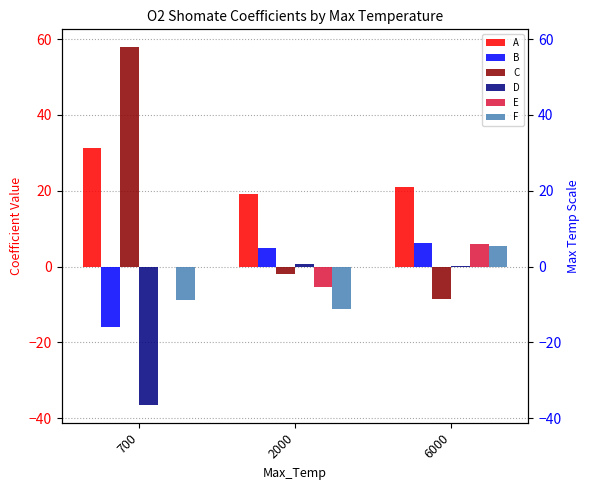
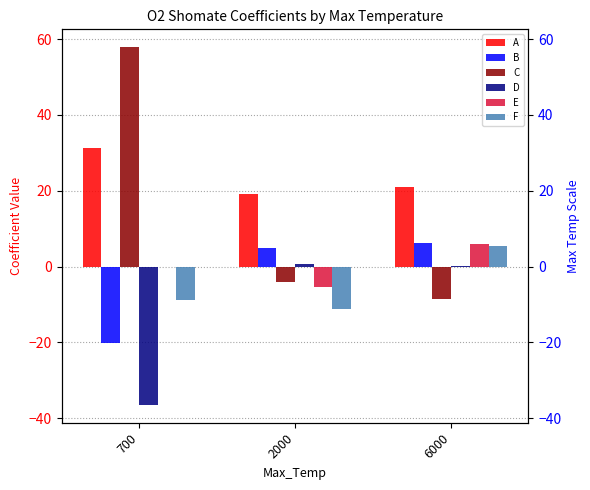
  {
    "A": {
      "700": 31,
      "2000": 19,
      "6000": 21
    },
    "B": {
-     "700": -16,
+     "700": -20,
      "2000": 5,
      "6000": 6
    },
    "C": {
      "700": 58,
-     "2000": -2,
+     "2000": -4,
      "6000": -8
    },
    "D": {
      "700": -37,
      "2000": 1
    },
    "E": {
      "2000": -5,
      "6000": 6
    },
    "F": {
      "700": -9,
      "2000": -11,
      "6000": 5
    }
  }
